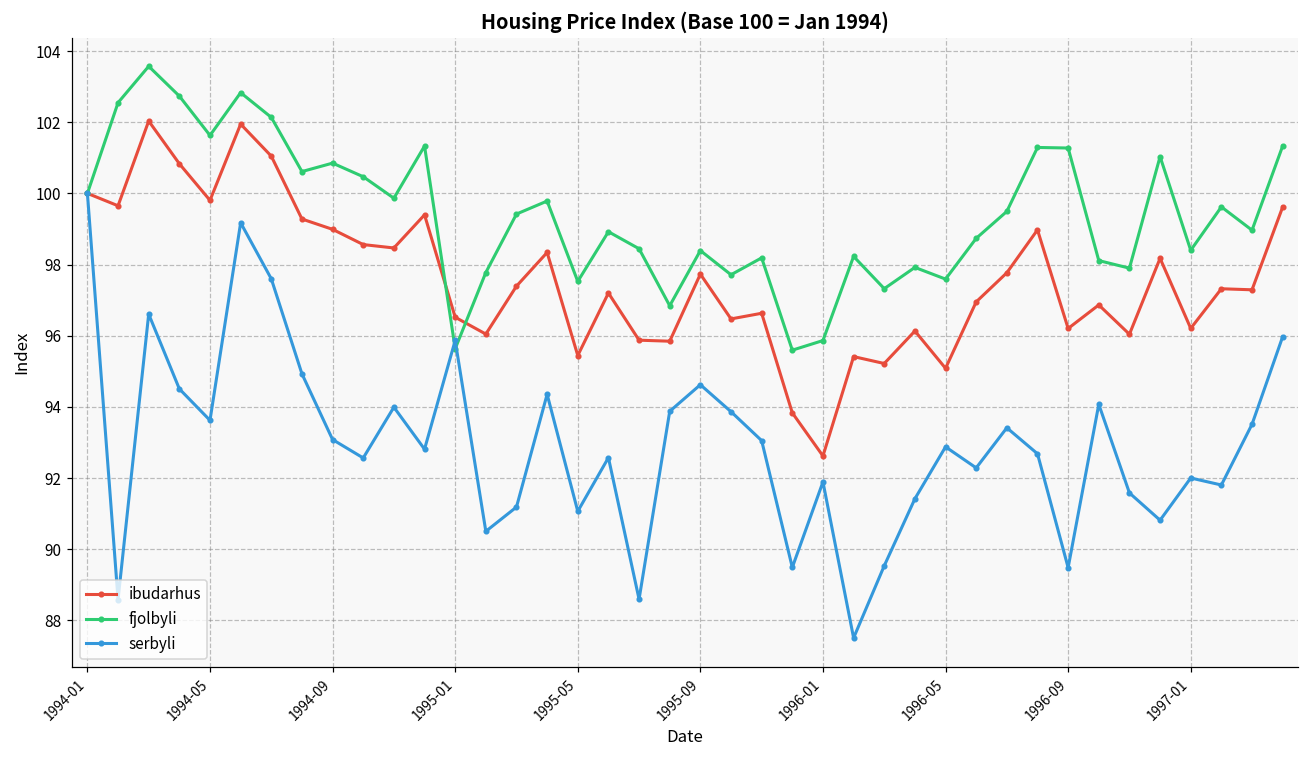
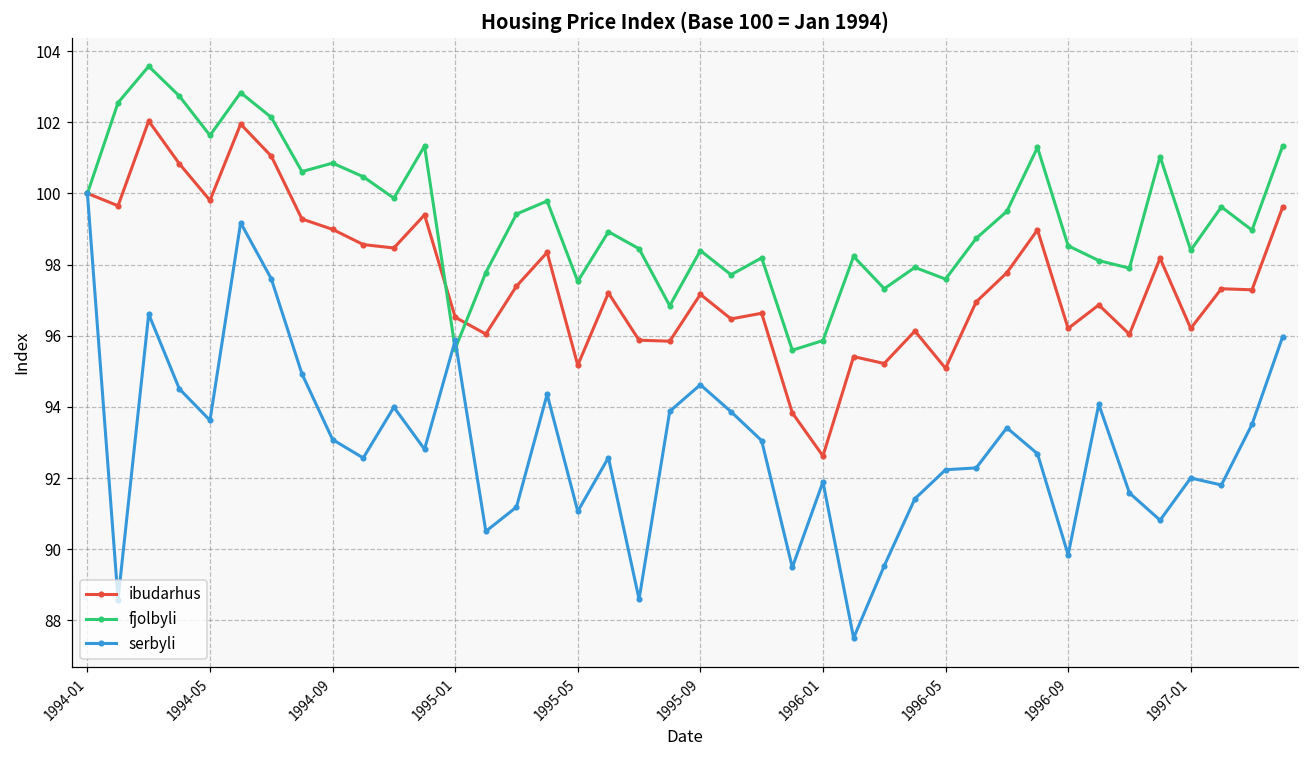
  {
    "ibudarhus": {
      "1994-05": 99.8,
      "1994-09": 99.0,
      "1995-01": 96.5,
-     "1995-05": 95.4,
-     "1995-09": 97.7,
+     "1995-05": 95.2,
+     "1995-09": 97.2,
      "1996-01": 92.6,
      "1996-05": 95.1,
      "1996-09": 96.2,
      "1997-01": 96.2
    },
    "fjolbyli": {
      "1994-05": 101.6,
      "1994-09": 100.9,
      "1995-01": 95.6,
      "1995-05": 97.5,
      "1995-09": 98.4,
      "1996-01": 95.9,
      "1996-05": 97.6,
-     "1996-09": 101.3,
+     "1996-09": 98.5,
      "1997-01": 98.4
    },
    "serbyli": {
      "1994-05": 93.6,
      "1994-09": 93.1,
      "1995-01": 95.9,
      "1995-05": 91.1,
      "1995-09": 94.6,
      "1996-01": 91.9,
-     "1996-05": 92.9,
-     "1996-09": 89.5,
+     "1996-05": 92.2,
+     "1996-09": 89.8,
      "1997-01": 92.0
    }
  }
